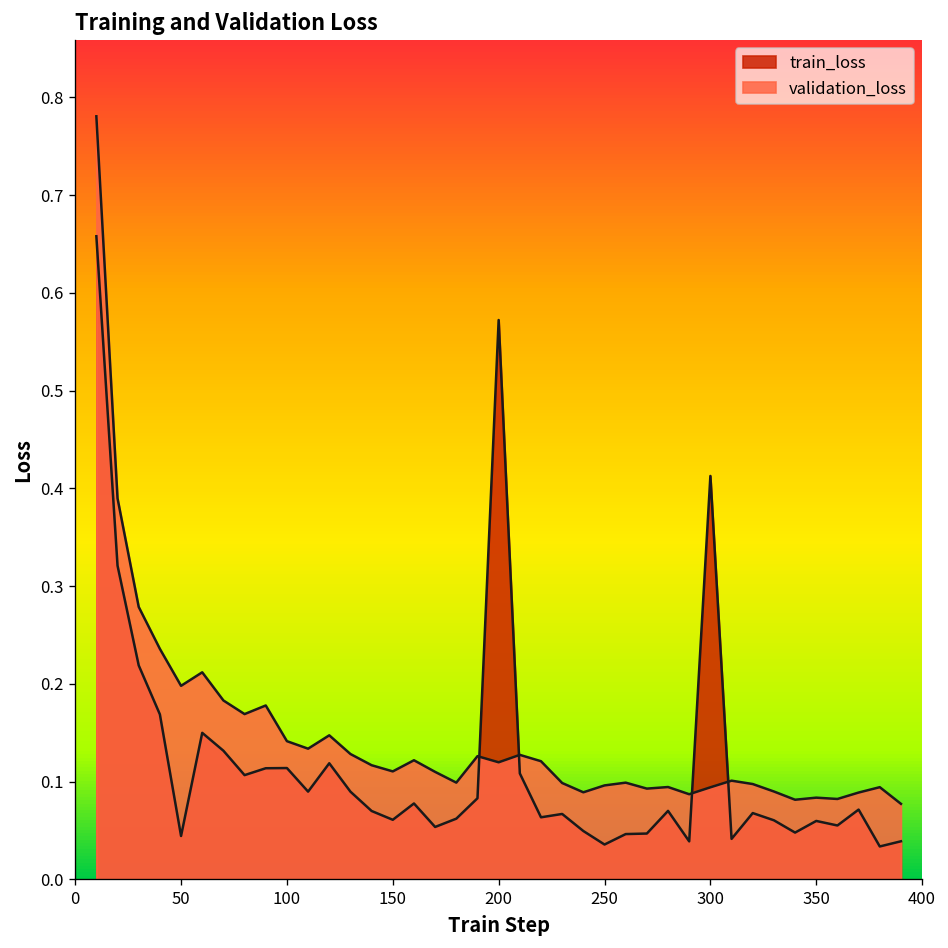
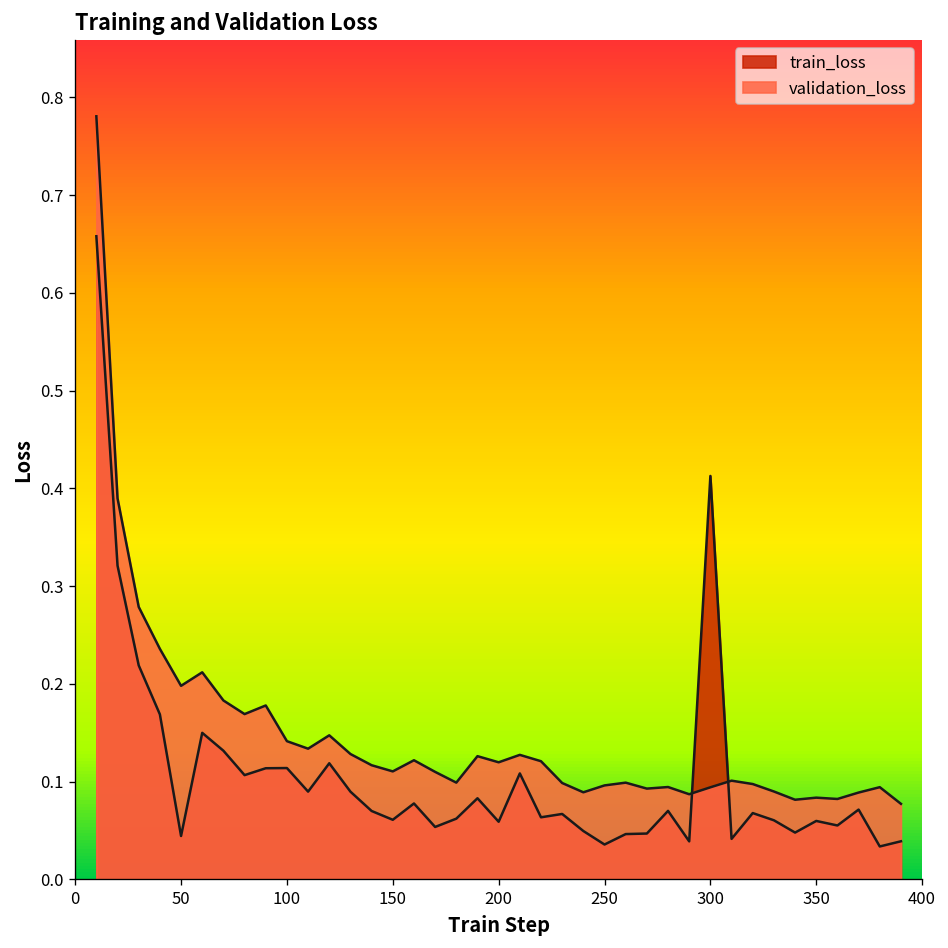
  {
    "train_loss": {
      "50": 0.04,
      "100": 0.11,
      "150": 0.06,
-     "200": 0.57,
+     "200": 0.06,
      "250": 0.04,
      "300": 0.41,
      "350": 0.06
    },
    "validation_loss": {
      "50": 0.20,
      "100": 0.14,
      "150": 0.11,
      "200": 0.12,
      "250": 0.10,
      "300": 0.09,
      "350": 0.08
    }
  }
